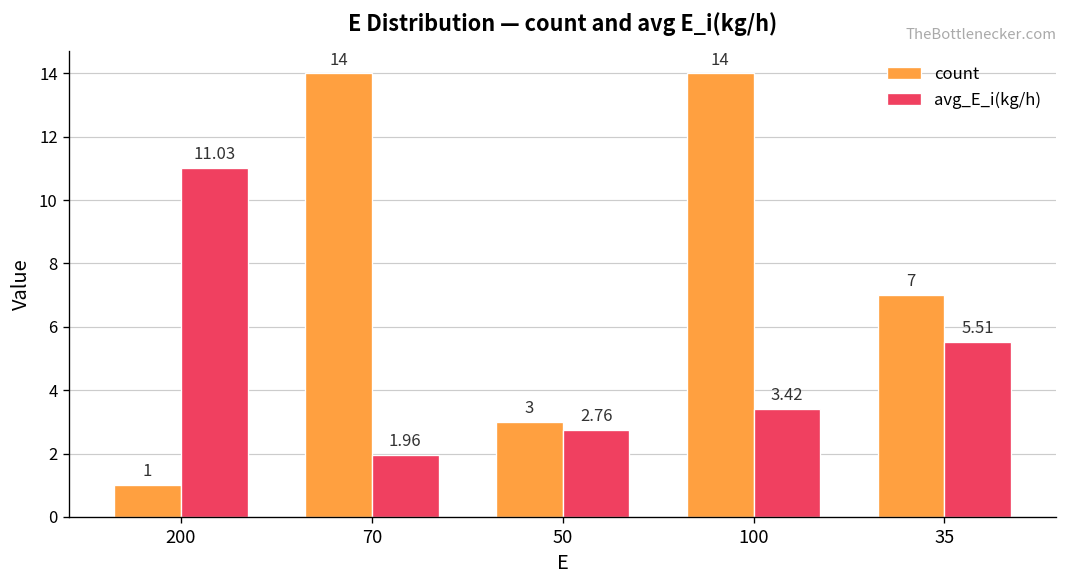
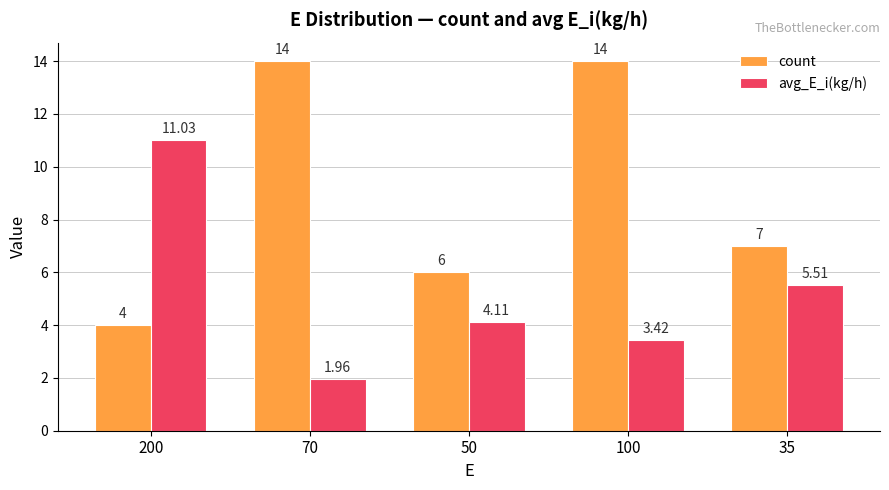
  {
    "count": {
-     "200": 1,
+     "200": 4,
      "70": 14,
-     "50": 3,
+     "50": 6,
      "100": 14,
      "35": 7
    },
    "avg_E_i(kg/h)": {
      "200": 11.03,
      "70": 1.96,
-     "50": 2.76,
+     "50": 4.11,
      "100": 3.42,
      "35": 5.51
    }
  }
